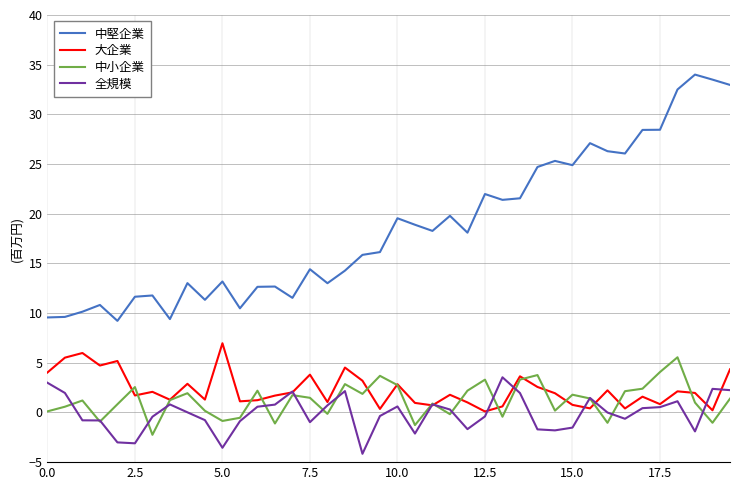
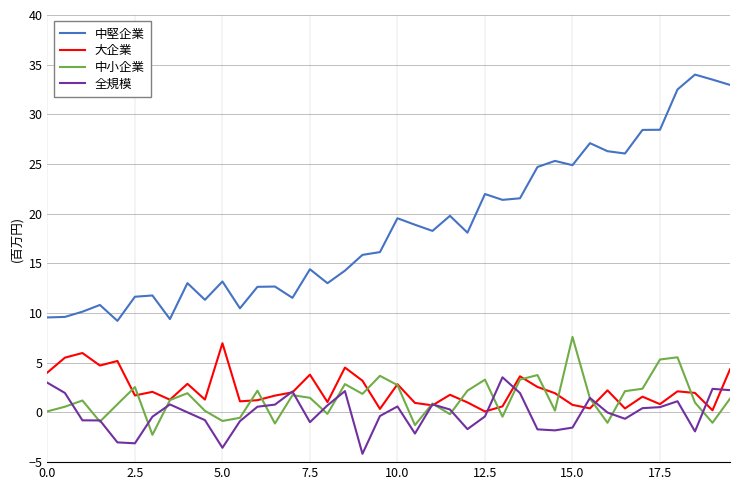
  {
    "中堅企業": {
      "0.0": 10,
      "2.5": 12,
      "5.0": 13,
      "7.5": 14,
      "10.0": 20,
      "12.5": 22,
      "15.0": 25,
      "17.5": 28
    },
    "大企業": {
      "0.0": 4,
      "2.5": 2,
      "5.0": 7,
      "7.5": 4,
      "12.5": 0,
      "15.0": 1,
      "17.5": 1
    },
    "中小企業": {
      "0.0": 0,
      "2.5": 3,
      "5.0": -1,
      "7.5": 1,
      "12.5": 3,
-     "15.0": 2,
-     "17.5": 4
+     "15.0": 8,
+     "17.5": 5
    },
    "全規模": {
      "0.0": 3,
      "2.5": -3,
      "5.0": -4,
      "7.5": -1,
      "10.0": 1,
      "12.5": 0,
      "15.0": -2,
      "17.5": 1
    }
  }
